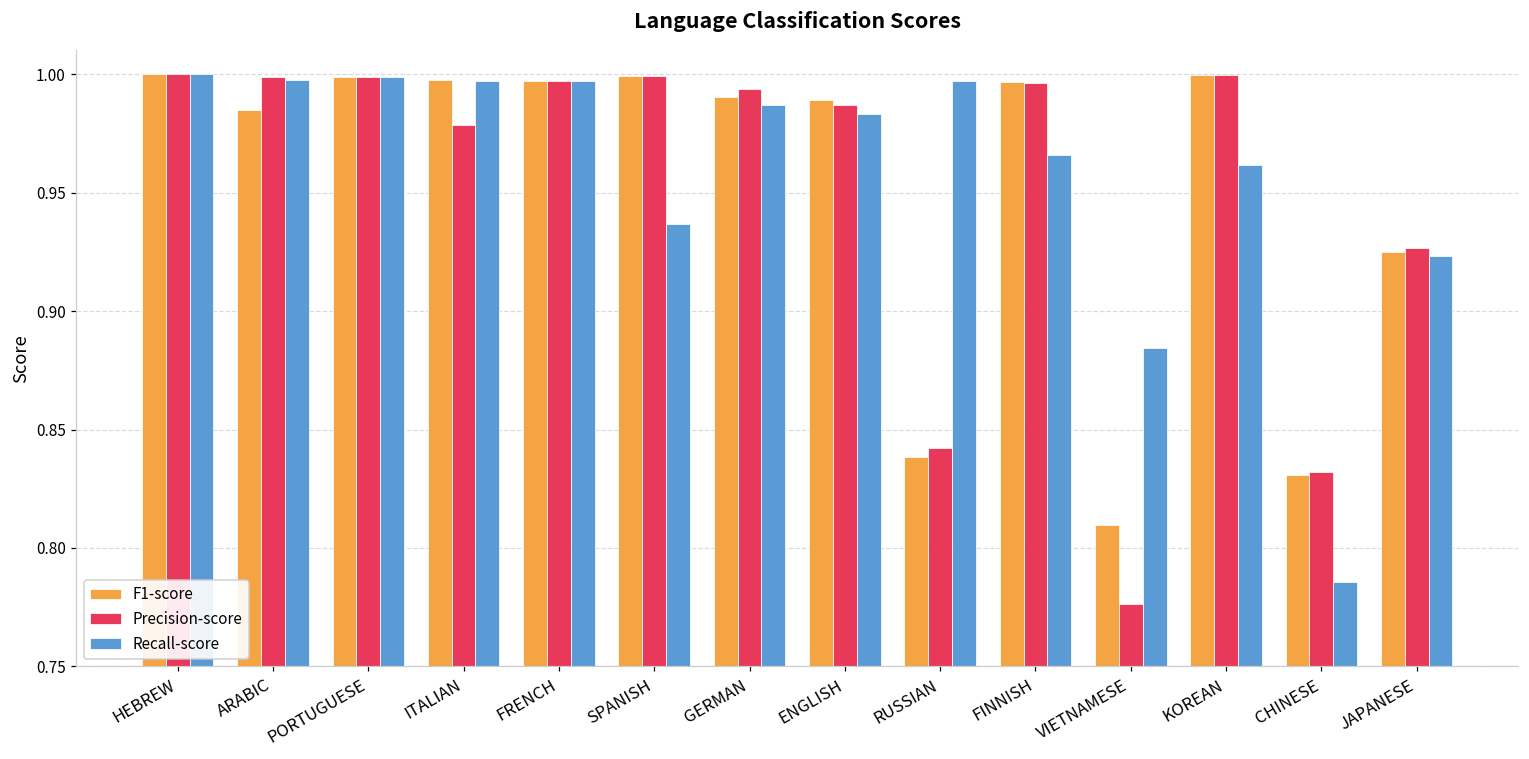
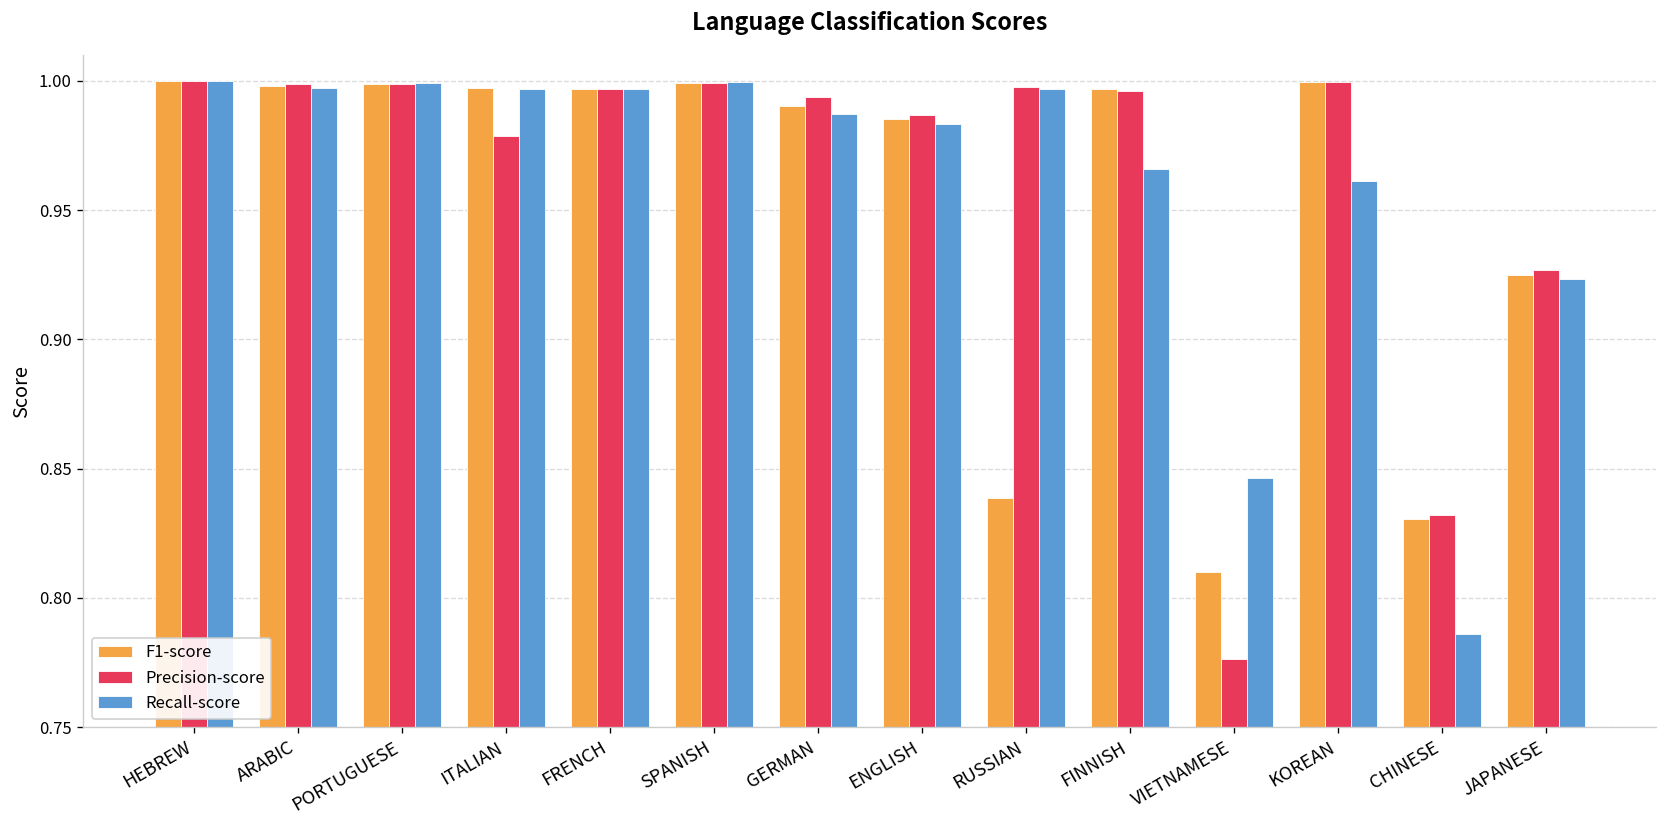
  {
    "F1-score": {
      "HEBREW": 1.000,
-     "ARABIC": 0.985,
+     "ARABIC": 0.998,
      "PORTUGUESE": 0.999,
      "ITALIAN": 0.997,
      "FRENCH": 0.997,
      "SPANISH": 0.999,
      "GERMAN": 0.990,
-     "ENGLISH": 0.989,
+     "ENGLISH": 0.985,
      "RUSSIAN": 0.839,
      "FINNISH": 0.997,
      "VIETNAMESE": 0.810,
      "KOREAN": 0.999,
      "CHINESE": 0.831,
      "JAPANESE": 0.925
    },
    "Precision-score": {
      "HEBREW": 1.000,
      "ARABIC": 0.999,
      "PORTUGUESE": 0.999,
      "ITALIAN": 0.979,
      "FRENCH": 0.997,
      "SPANISH": 0.999,
      "GERMAN": 0.994,
      "ENGLISH": 0.987,
-     "RUSSIAN": 0.842,
+     "RUSSIAN": 0.998,
      "FINNISH": 0.996,
      "VIETNAMESE": 0.776,
      "KOREAN": 0.999,
      "CHINESE": 0.832,
      "JAPANESE": 0.927
    },
    "Recall-score": {
      "HEBREW": 1.000,
      "ARABIC": 0.997,
      "PORTUGUESE": 0.999,
      "ITALIAN": 0.997,
      "FRENCH": 0.997,
-     "SPANISH": 0.937,
+     "SPANISH": 1.000,
      "GERMAN": 0.987,
      "ENGLISH": 0.983,
      "RUSSIAN": 0.997,
      "FINNISH": 0.966,
-     "VIETNAMESE": 0.884,
+     "VIETNAMESE": 0.846,
      "KOREAN": 0.961,
      "CHINESE": 0.786,
      "JAPANESE": 0.923
    }
  }
